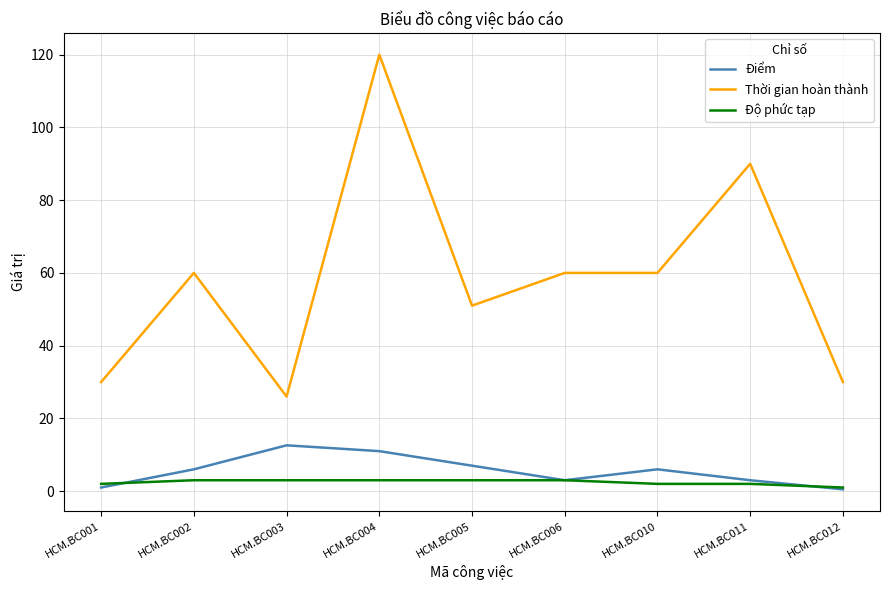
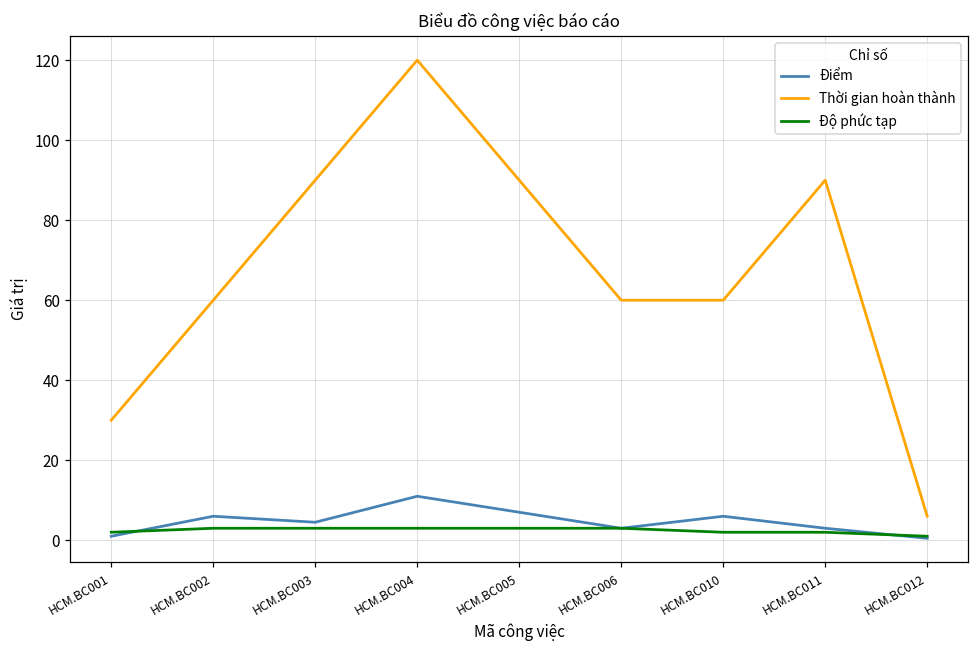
  {
    "Điểm": {
      "HCM.BC001": 1,
      "HCM.BC002": 6,
-     "HCM.BC003": 13,
+     "HCM.BC003": 5,
      "HCM.BC004": 11,
      "HCM.BC005": 7,
      "HCM.BC010": 6,
      "HCM.BC011": 3
    },
    "Thời gian hoàn thành": {
      "HCM.BC001": 30,
      "HCM.BC002": 60,
-     "HCM.BC003": 26,
+     "HCM.BC003": 90,
      "HCM.BC004": 120,
-     "HCM.BC005": 51,
+     "HCM.BC005": 90,
      "HCM.BC006": 60,
      "HCM.BC010": 60,
      "HCM.BC011": 90,
-     "HCM.BC012": 30
+     "HCM.BC012": 6
    },
    "Độ phức tạp": {
      "HCM.BC001": 2,
      "HCM.BC002": 3,
      "HCM.BC003": 3,
      "HCM.BC004": 3,
      "HCM.BC005": 3,
      "HCM.BC010": 2,
      "HCM.BC011": 2
    }
  }
